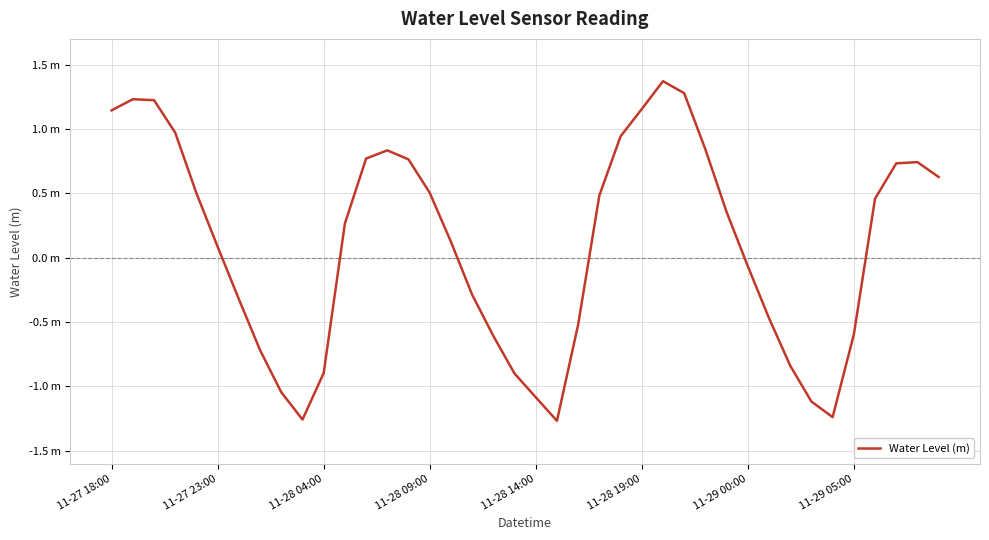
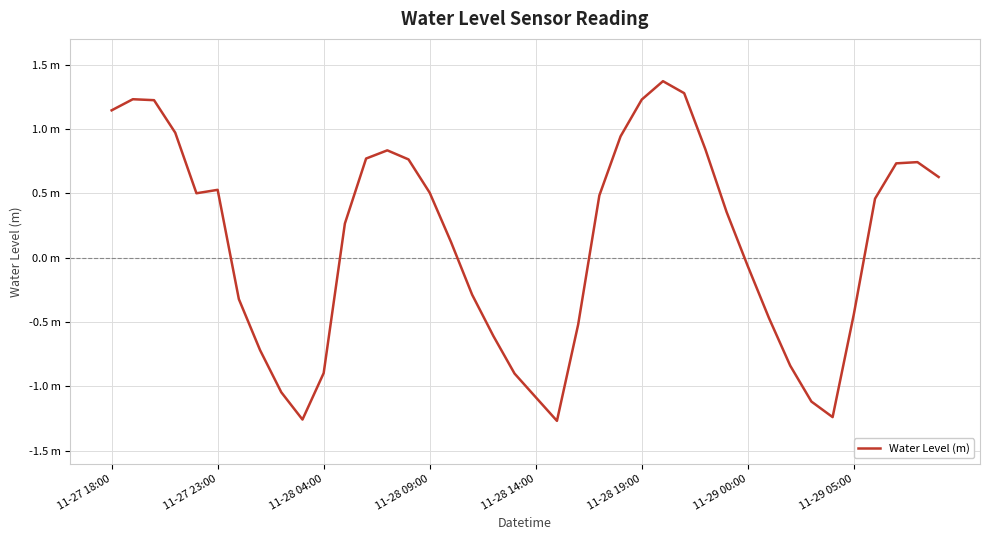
  {
    "11-27 18:00": "1.15 m",
-   "11-27 23:00": "0.09 m",
+   "11-27 23:00": "0.53 m",
    "11-28 04:00": "-0.90 m",
    "11-28 09:00": "0.50 m",
    "11-28 14:00": "-1.08 m",
-   "11-28 19:00": "1.15 m",
+   "11-28 19:00": "1.23 m",
    "11-29 00:00": "-0.07 m",
-   "11-29 05:00": "-0.60 m"
+   "11-29 05:00": "-0.44 m"
  }
